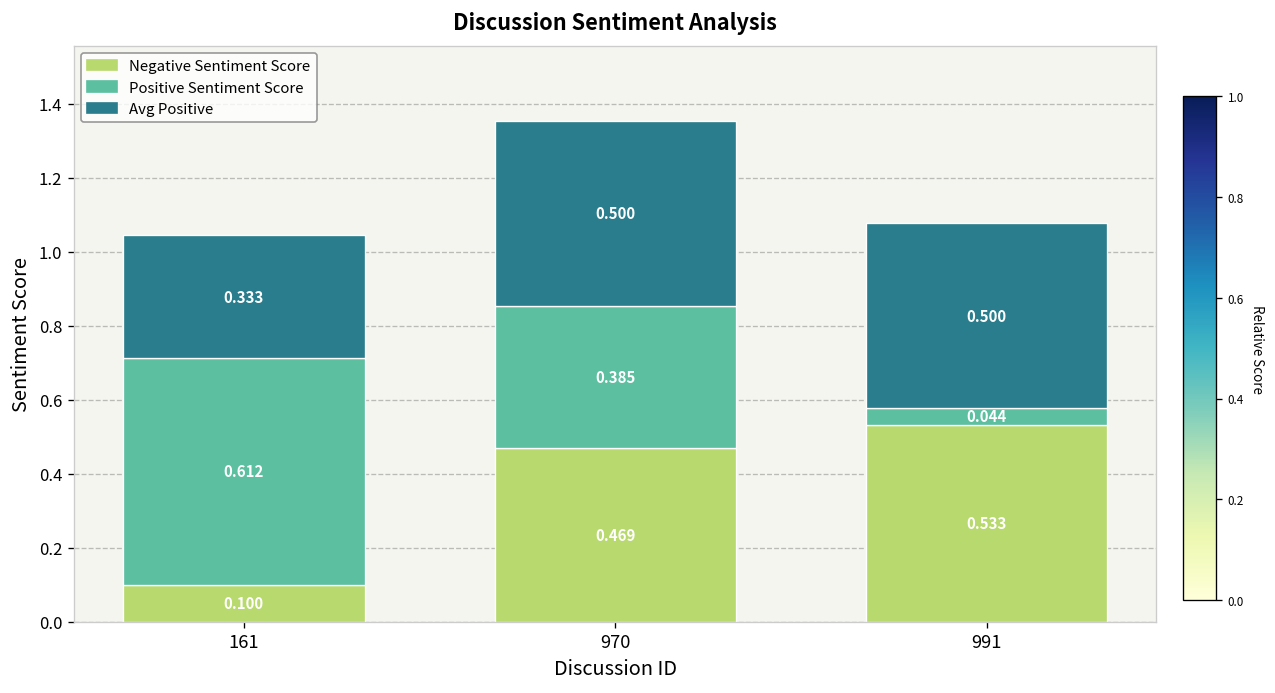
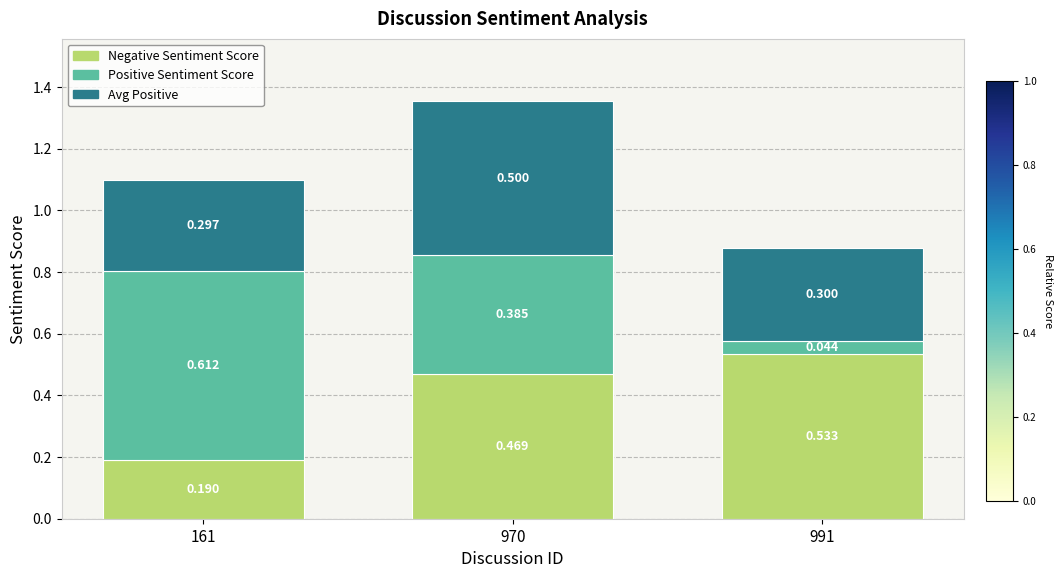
  {
    "Negative Sentiment Score": {
-     "161": 0.100,
+     "161": 0.190,
      "970": 0.469,
      "991": 0.533
    },
    "Positive Sentiment Score": {
      "161": 0.612,
      "970": 0.385,
      "991": 0.044
    },
    "Avg Positive": {
-     "161": 0.333,
+     "161": 0.297,
      "970": 0.500,
-     "991": 0.500
+     "991": 0.300
    }
  }
